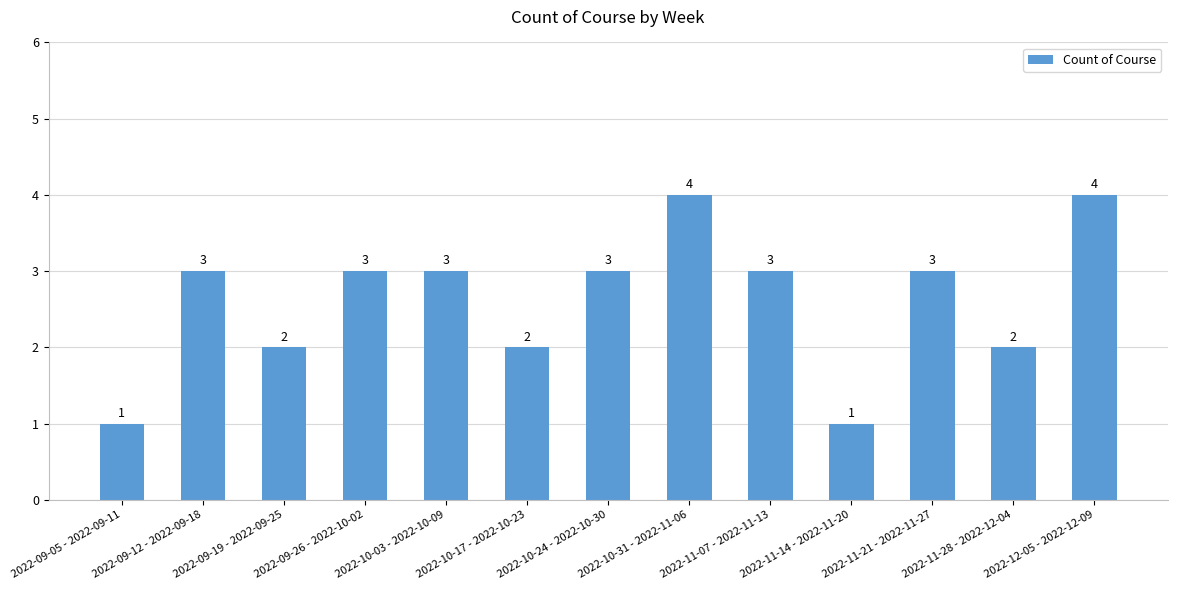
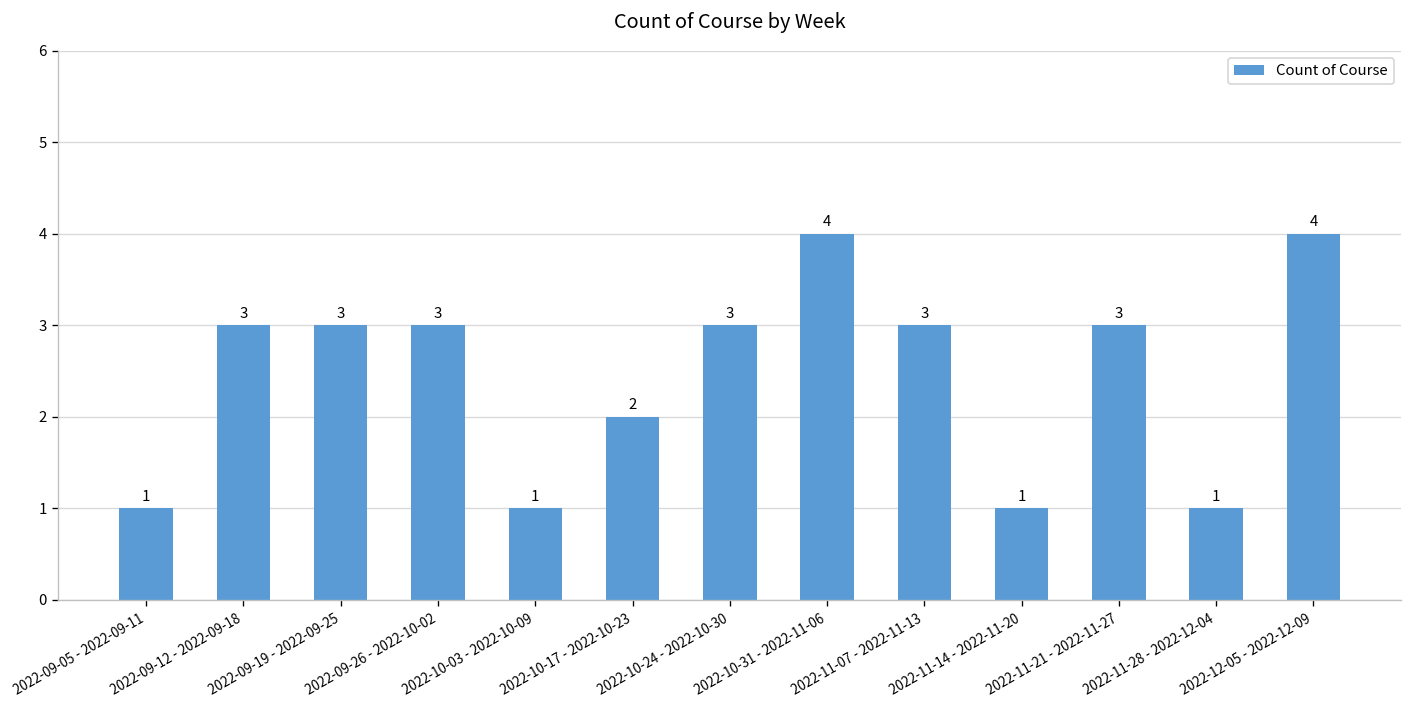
  {
    "2022-09-05 - 2022-09-11": 1,
    "2022-09-12 - 2022-09-18": 3,
-   "2022-09-19 - 2022-09-25": 2,
+   "2022-09-19 - 2022-09-25": 3,
    "2022-09-26 - 2022-10-02": 3,
-   "2022-10-03 - 2022-10-09": 3,
+   "2022-10-03 - 2022-10-09": 1,
    "2022-10-17 - 2022-10-23": 2,
    "2022-10-24 - 2022-10-30": 3,
    "2022-10-31 - 2022-11-06": 4,
    "2022-11-07 - 2022-11-13": 3,
    "2022-11-14 - 2022-11-20": 1,
    "2022-11-21 - 2022-11-27": 3,
-   "2022-11-28 - 2022-12-04": 2,
+   "2022-11-28 - 2022-12-04": 1,
    "2022-12-05 - 2022-12-09": 4
  }
